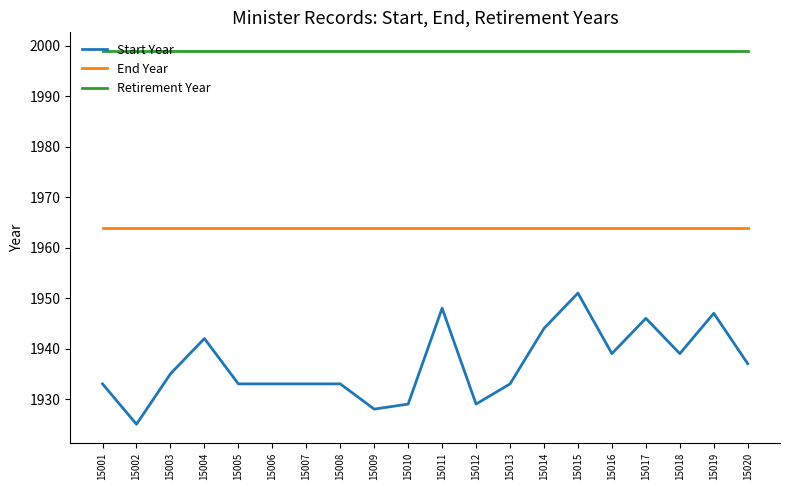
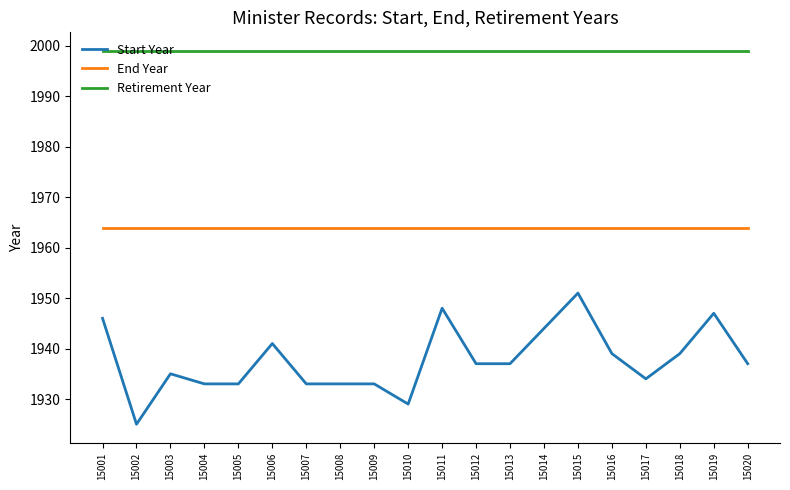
  {
    "Start Year": {
-     "15001": 1933,
+     "15001": 1946,
      "15002": 1925,
      "15003": 1935,
-     "15004": 1942,
+     "15004": 1933,
      "15005": 1933,
-     "15006": 1933,
+     "15006": 1941,
      "15007": 1933,
      "15008": 1933,
-     "15009": 1928,
+     "15009": 1933,
      "15010": 1929,
      "15011": 1948,
-     "15012": 1929,
-     "15013": 1933,
+     "15012": 1937,
+     "15013": 1937,
      "15014": 1944,
      "15015": 1951,
      "15016": 1939,
-     "15017": 1946,
+     "15017": 1934,
      "15018": 1939,
      "15019": 1947,
      "15020": 1937
    },
    "End Year": {
      "15001": 1964,
      "15002": 1964,
      "15003": 1964,
      "15004": 1964,
      "15005": 1964,
      "15006": 1964,
      "15007": 1964,
      "15008": 1964,
      "15009": 1964,
      "15010": 1964,
      "15011": 1964,
      "15012": 1964,
      "15013": 1964,
      "15014": 1964,
      "15015": 1964,
      "15016": 1964,
      "15017": 1964,
      "15018": 1964,
      "15019": 1964,
      "15020": 1964
    },
    "Retirement Year": {
      "15001": 1999,
      "15002": 1999,
      "15003": 1999,
      "15004": 1999,
      "15005": 1999,
      "15006": 1999,
      "15007": 1999,
      "15008": 1999,
      "15009": 1999,
      "15010": 1999,
      "15011": 1999,
      "15012": 1999,
      "15013": 1999,
      "15014": 1999,
      "15015": 1999,
      "15016": 1999,
      "15017": 1999,
      "15018": 1999,
      "15019": 1999,
      "15020": 1999
    }
  }
